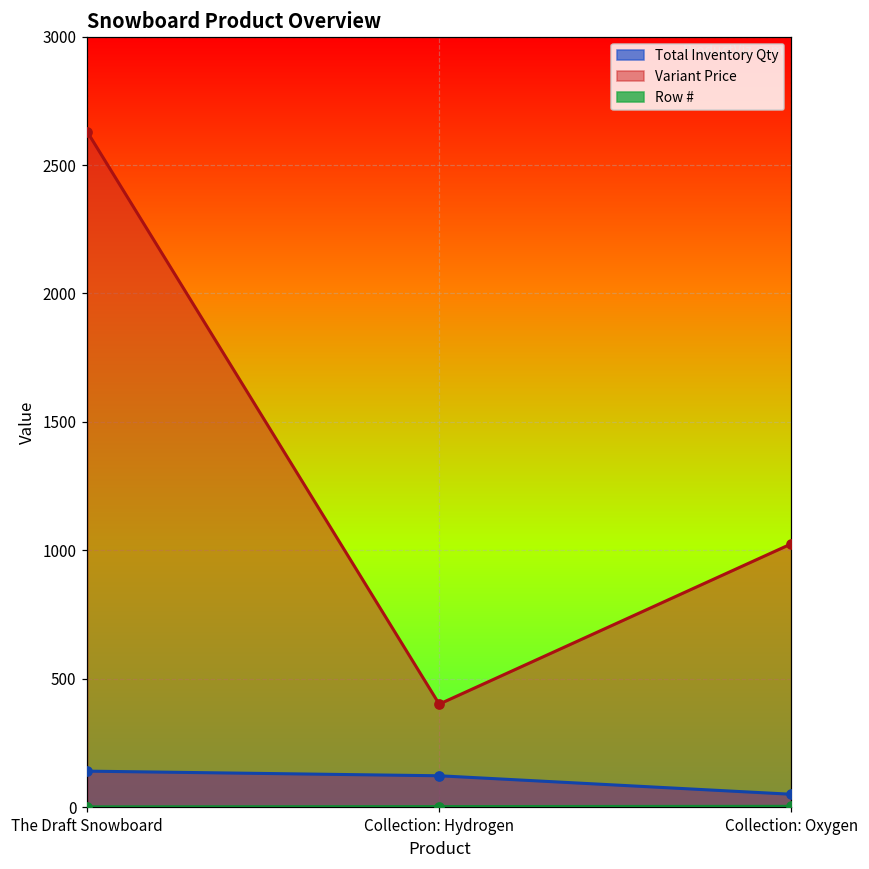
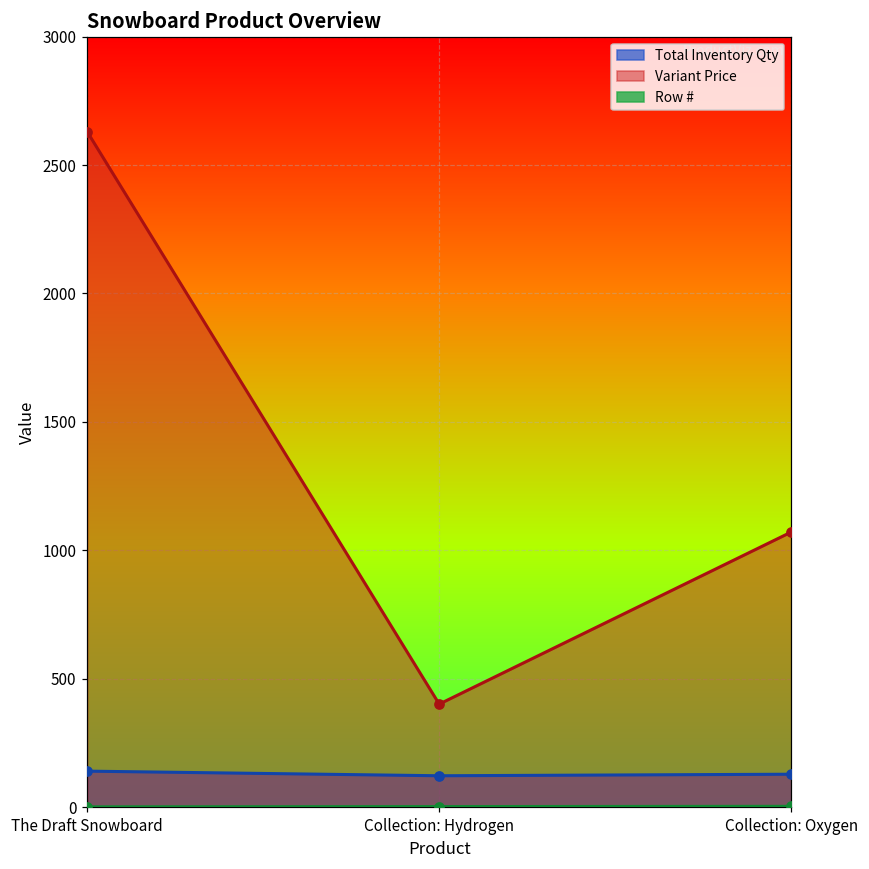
  {
    "Total Inventory Qty": {
      "The Draft Snowboard": 140,
      "Collection: Hydrogen": 120,
-     "Collection: Oxygen": 50
+     "Collection: Oxygen": 130
    },
    "Variant Price": {
      "The Draft Snowboard": 2630,
      "Collection: Hydrogen": 400,
-     "Collection: Oxygen": 1030
+     "Collection: Oxygen": 1070
    },
    "Row #": {
      "The Draft Snowboard": 0,
      "Collection: Hydrogen": 0,
      "Collection: Oxygen": 0
    }
  }
